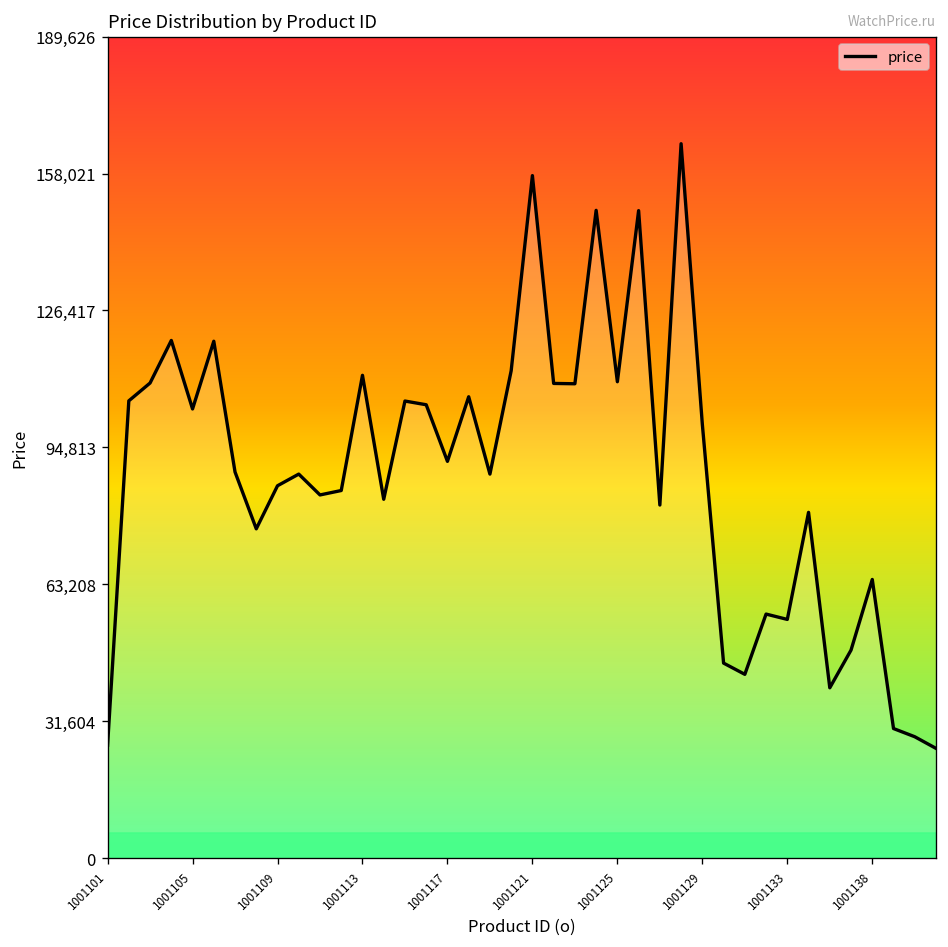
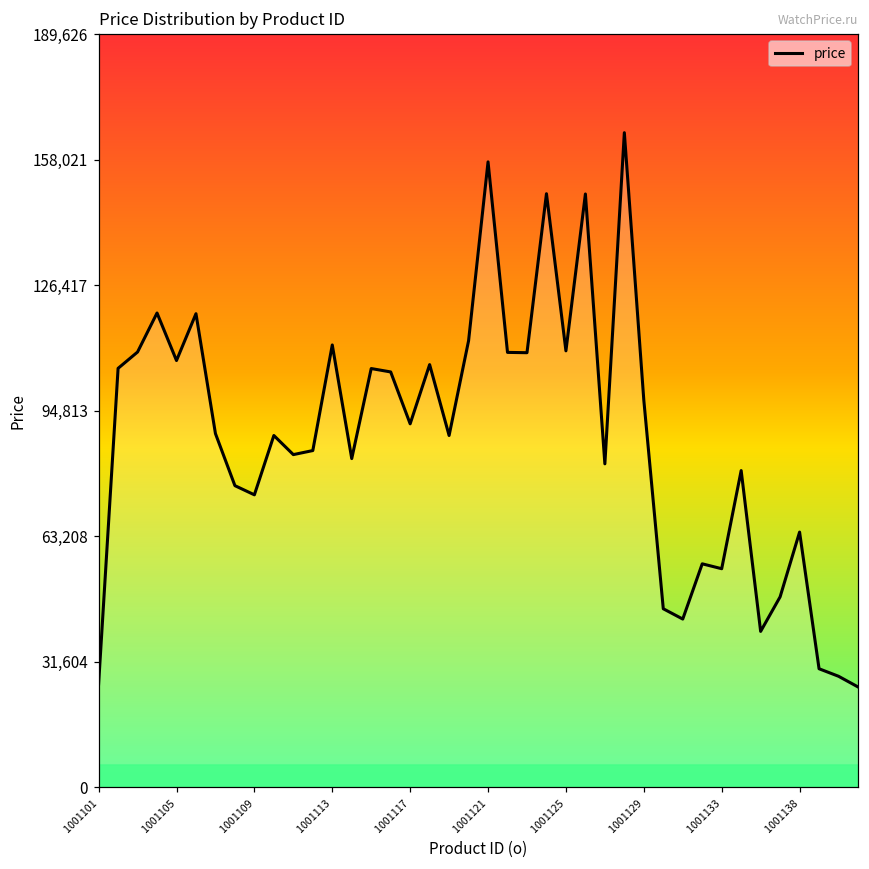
  {
    "1001101": "26,000",
-   "1001105": "104,000",
-   "1001109": "86,000",
+   "1001105": "108,000",
+   "1001109": "74,000",
    "1001113": "111,000",
    "1001117": "92,000",
    "1001121": "158,000",
    "1001125": "110,000",
-   "1001129": "100,000",
+   "1001129": "98,000",
    "1001133": "55,000",
    "1001138": "64,000"
  }
